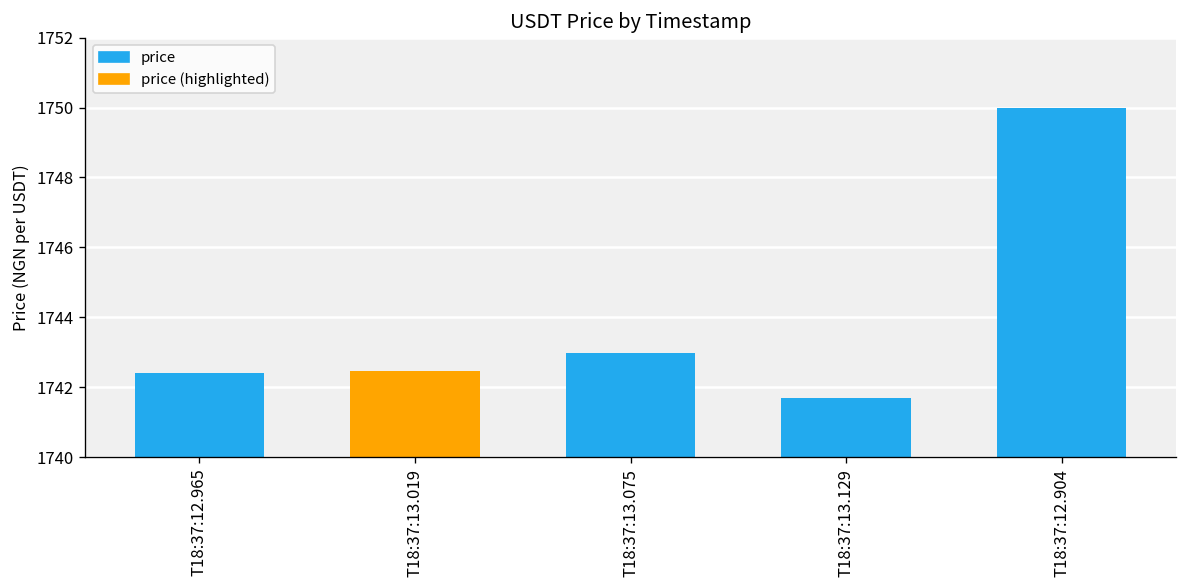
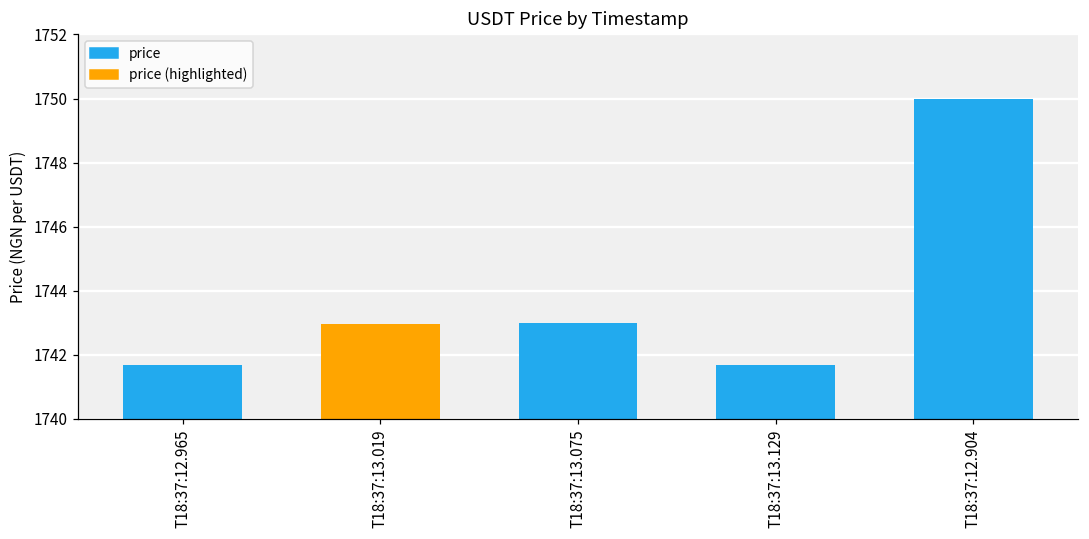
  {
-   "T18:37:12.965": 1742.4,
-   "T18:37:13.019": 1742.5,
+   "T18:37:12.965": 1741.7,
+   "T18:37:13.019": 1743.0,
    "T18:37:13.075": 1743.0,
    "T18:37:13.129": 1741.7,
    "T18:37:12.904": 1750.0
  }
